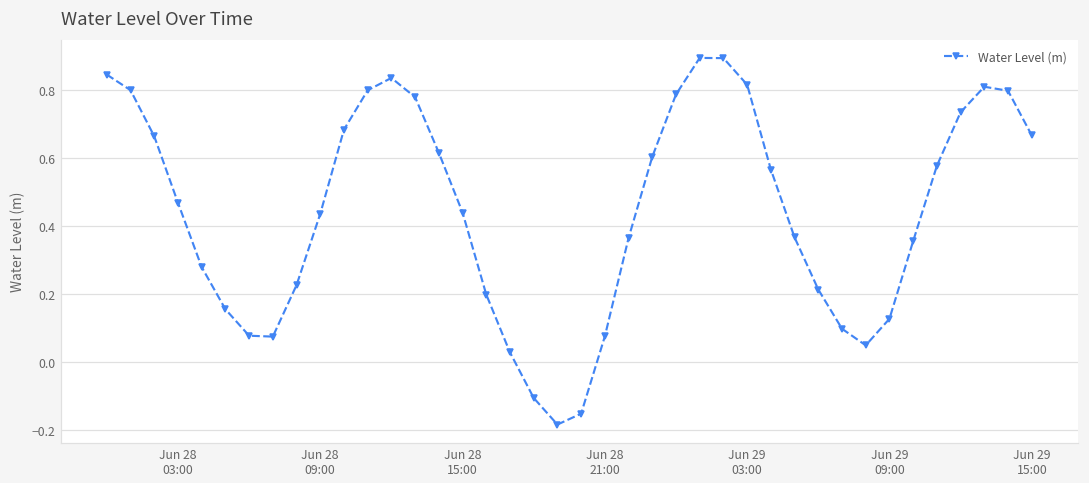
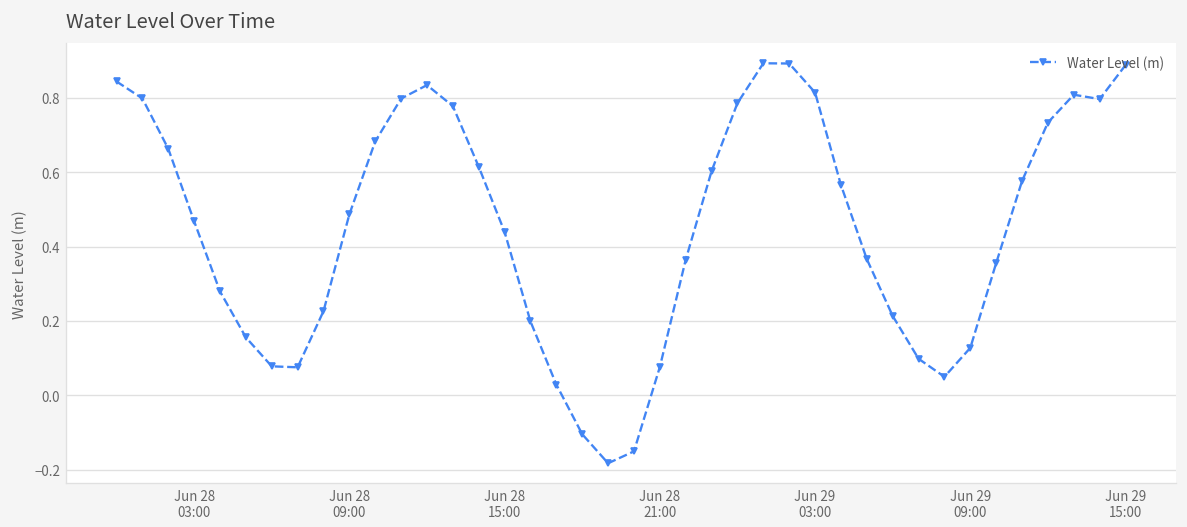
  {
    "Jun 28 03:00": 0.47,
-   "Jun 28 09:00": 0.44,
+   "Jun 28 09:00": 0.49,
    "Jun 28 15:00": 0.44,
    "Jun 28 21:00": 0.08,
    "Jun 29 03:00": 0.81,
    "Jun 29 09:00": 0.13,
-   "Jun 29 15:00": 0.67
+   "Jun 29 15:00": 0.89
  }
